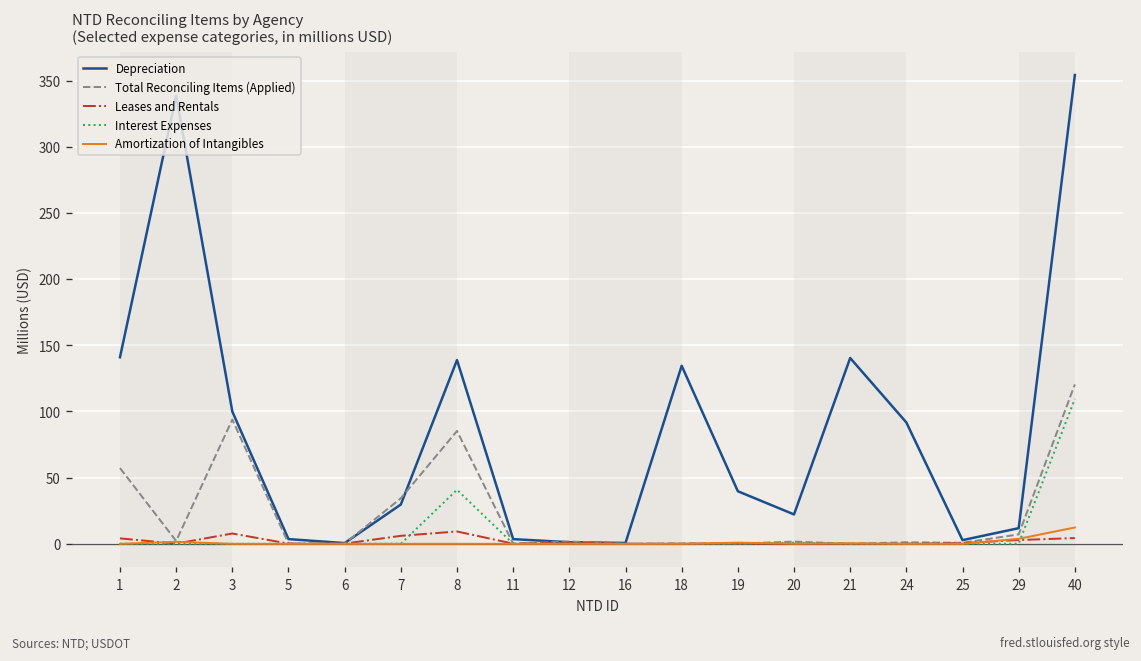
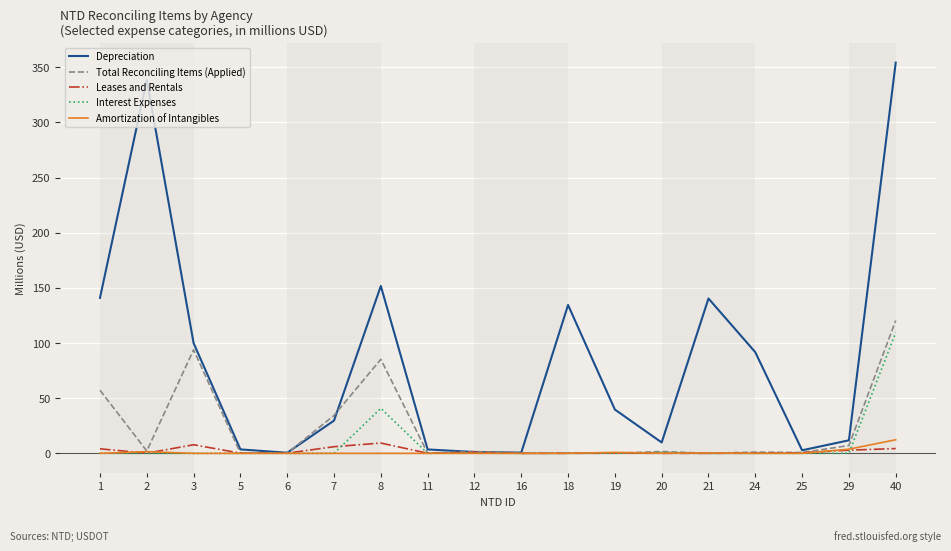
  {
    "Depreciation": {
      "1": 141,
      "3": 100,
      "5": 4,
      "7": 30,
-     "8": 139,
+     "8": 152,
      "11": 4,
      "18": 135,
      "19": 40,
-     "20": 22,
+     "20": 10,
      "21": 140,
      "24": 92,
      "29": 12,
      "40": 354
    },
    "Total Reconciling Items (Applied)": {
      "1": 57,
      "3": 94,
      "7": 34,
      "8": 85,
      "29": 7,
      "40": 120
    },
    "Leases and Rentals": {
      "1": 4,
      "3": 8,
      "7": 6,
      "8": 9,
      "40": 4
    },
    "Interest Expenses": {
      "8": 41,
      "29": 0,
      "40": 109
    },
    "Amortization of Intangibles": {
      "8": 0,
      "40": 12
    }
  }
